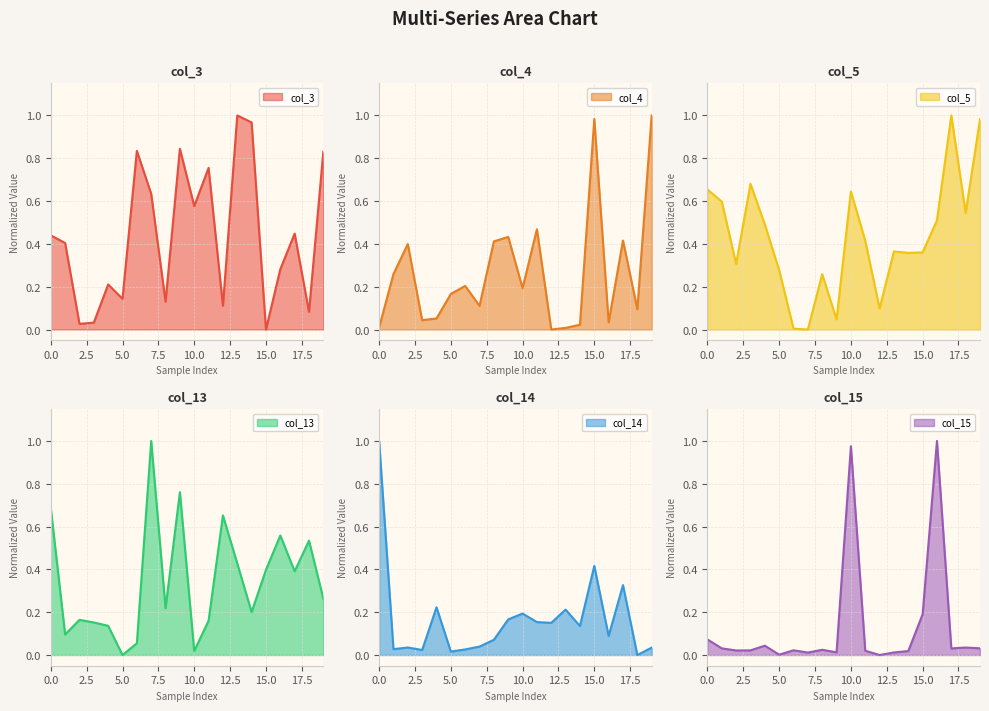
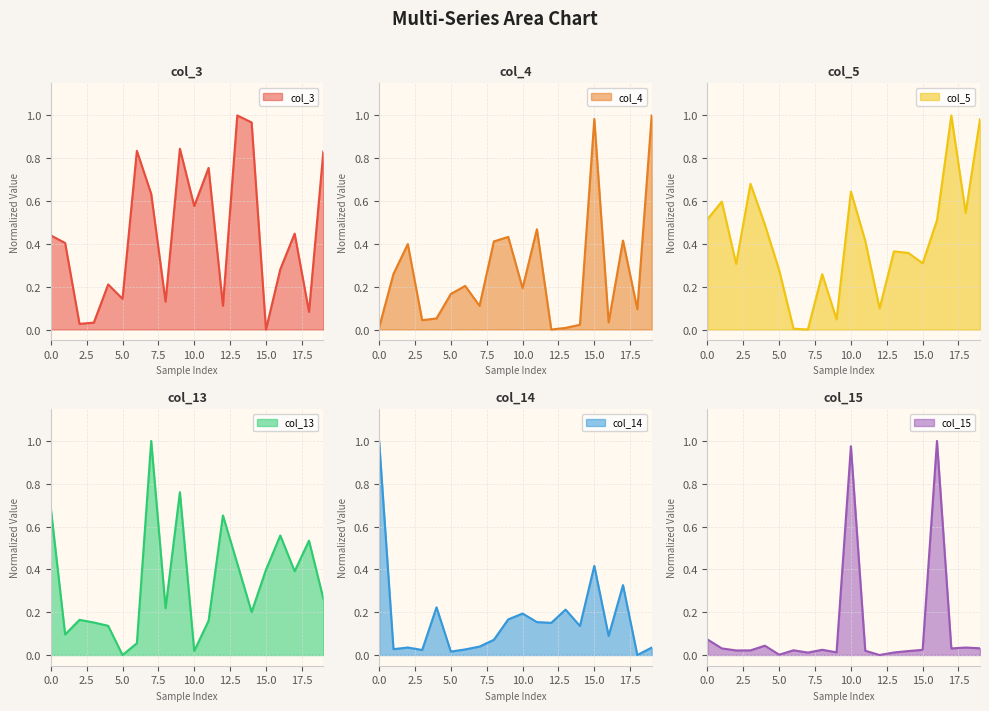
  {
    "col_3": {
      "0.0": 0.44,
      "5.0": 0.14,
      "10.0": 0.58,
      "15.0": 0.00
    },
    "col_4": {
      "0.0": 0.01,
      "5.0": 0.17,
      "10.0": 0.19,
      "15.0": 0.98
    },
    "col_5": {
-     "0.0": 0.65,
+     "0.0": 0.52,
      "5.0": 0.28,
      "10.0": 0.64,
-     "15.0": 0.36
+     "15.0": 0.31
    },
    "col_13": {
      "0.0": 0.69,
      "5.0": 0.00,
      "10.0": 0.02,
      "15.0": 0.40
    },
    "col_14": {
      "0.0": 1.00,
      "5.0": 0.02,
      "10.0": 0.19,
      "15.0": 0.42
    },
    "col_15": {
      "0.0": 0.07,
      "5.0": 0.00,
      "10.0": 0.98,
-     "15.0": 0.19
+     "15.0": 0.02
    }
  }
